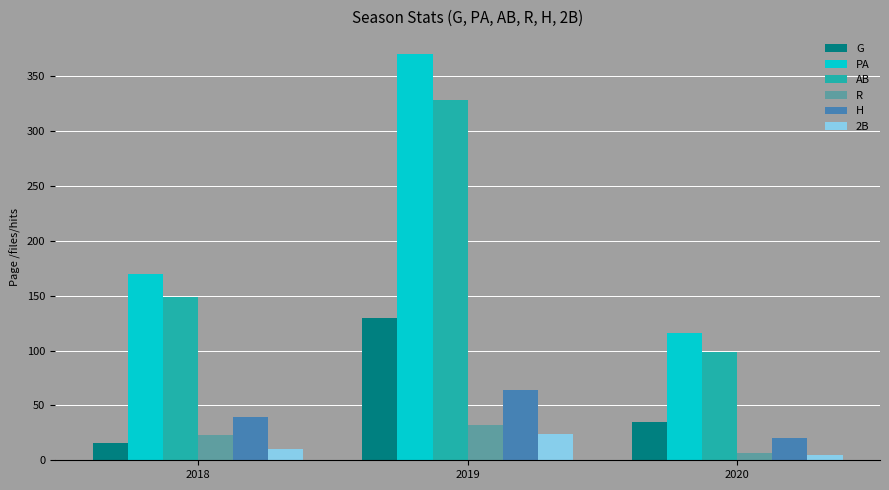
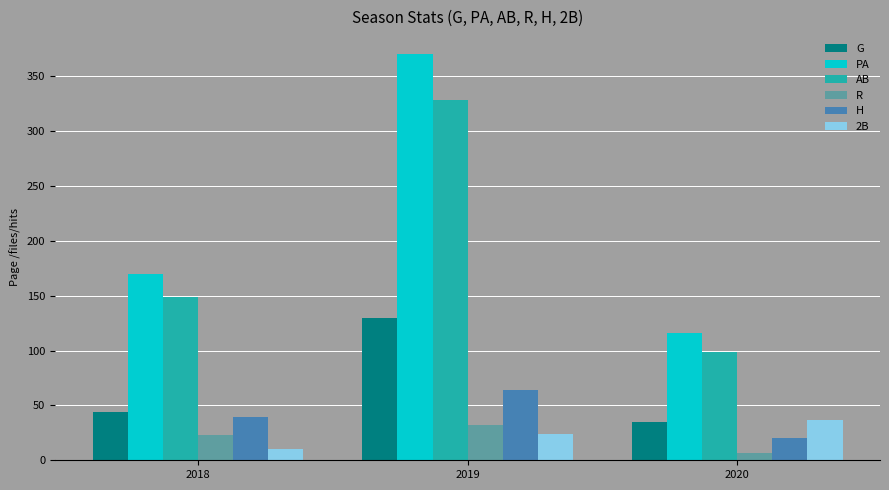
  {
    "G": {
-     "2018": 16,
+     "2018": 44,
      "2019": 130,
      "2020": 35
    },
    "2B": {
      "2018": 10,
      "2019": 24,
-     "2020": 5
+     "2020": 37
    }
  }
